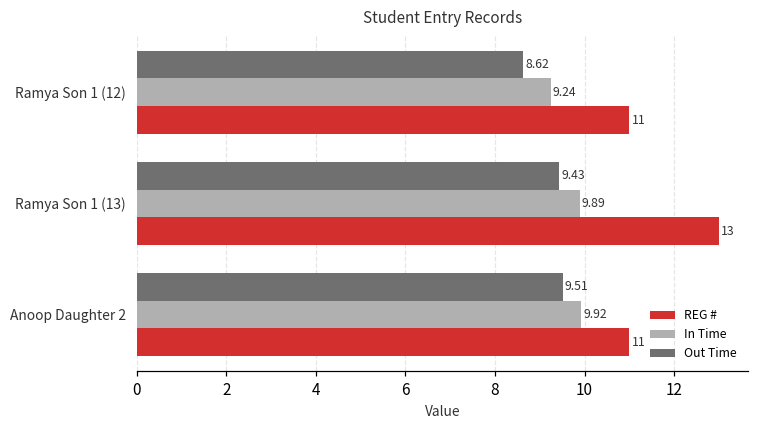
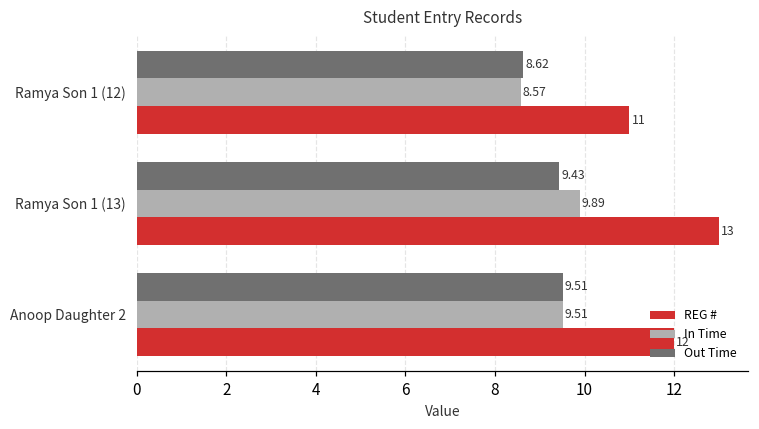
  {
    "REG #": {
      "Ramya Son 1 (12)": 11,
      "Ramya Son 1 (13)": 13,
-     "Anoop Daughter 2": 11
+     "Anoop Daughter 2": 12
    },
    "In Time": {
-     "Ramya Son 1 (12)": 9.24,
+     "Ramya Son 1 (12)": 8.57,
      "Ramya Son 1 (13)": 9.89,
-     "Anoop Daughter 2": 9.92
+     "Anoop Daughter 2": 9.51
    },
    "Out Time": {
      "Ramya Son 1 (12)": 8.62,
      "Ramya Son 1 (13)": 9.43,
      "Anoop Daughter 2": 9.51
    }
  }
